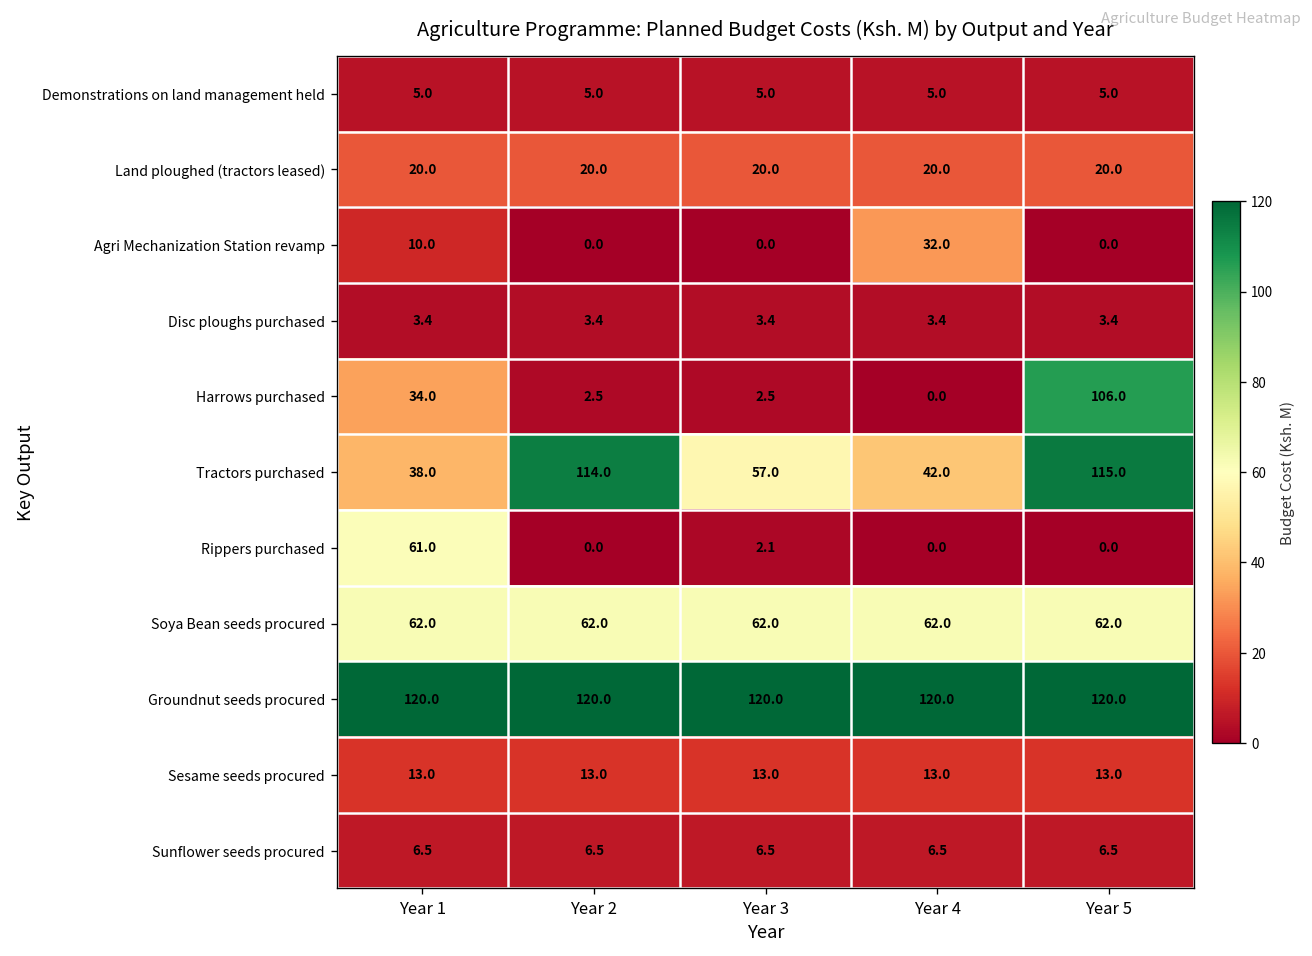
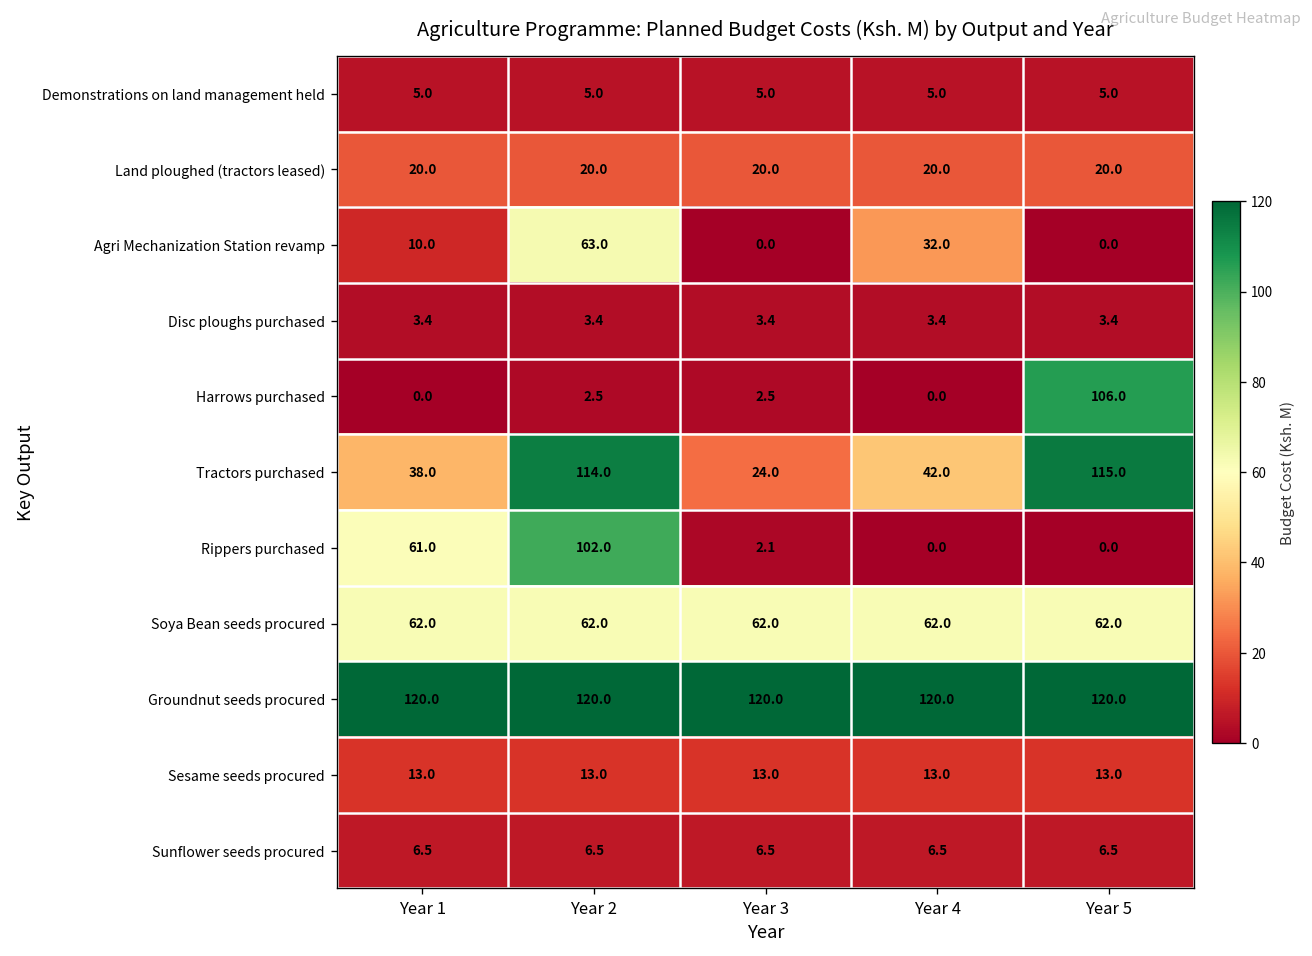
  {
    "Demonstrations on land management held": {
      "Year 1": 5.0,
      "Year 2": 5.0,
      "Year 3": 5.0,
      "Year 4": 5.0,
      "Year 5": 5.0
    },
    "Land ploughed (tractors leased)": {
      "Year 1": 20.0,
      "Year 2": 20.0,
      "Year 3": 20.0,
      "Year 4": 20.0,
      "Year 5": 20.0
    },
    "Agri Mechanization Station revamp": {
      "Year 1": 10.0,
-     "Year 2": 0.0,
+     "Year 2": 63.0,
      "Year 3": 0.0,
      "Year 4": 32.0,
      "Year 5": 0.0
    },
    "Disc ploughs purchased": {
      "Year 1": 3.4,
      "Year 2": 3.4,
      "Year 3": 3.4,
      "Year 4": 3.4,
      "Year 5": 3.4
    },
    "Harrows purchased": {
-     "Year 1": 34.0,
+     "Year 1": 0.0,
      "Year 2": 2.5,
      "Year 3": 2.5,
      "Year 4": 0.0,
      "Year 5": 106.0
    },
    "Tractors purchased": {
      "Year 1": 38.0,
      "Year 2": 114.0,
-     "Year 3": 57.0,
+     "Year 3": 24.0,
      "Year 4": 42.0,
      "Year 5": 115.0
    },
    "Rippers purchased": {
      "Year 1": 61.0,
-     "Year 2": 0.0,
+     "Year 2": 102.0,
      "Year 3": 2.1,
      "Year 4": 0.0,
      "Year 5": 0.0
    },
    "Soya Bean seeds procured": {
      "Year 1": 62.0,
      "Year 2": 62.0,
      "Year 3": 62.0,
      "Year 4": 62.0,
      "Year 5": 62.0
    },
    "Groundnut seeds procured": {
      "Year 1": 120.0,
      "Year 2": 120.0,
      "Year 3": 120.0,
      "Year 4": 120.0,
      "Year 5": 120.0
    },
    "Sesame seeds procured": {
      "Year 1": 13.0,
      "Year 2": 13.0,
      "Year 3": 13.0,
      "Year 4": 13.0,
      "Year 5": 13.0
    },
    "Sunflower seeds procured": {
      "Year 1": 6.5,
      "Year 2": 6.5,
      "Year 3": 6.5,
      "Year 4": 6.5,
      "Year 5": 6.5
    }
  }
